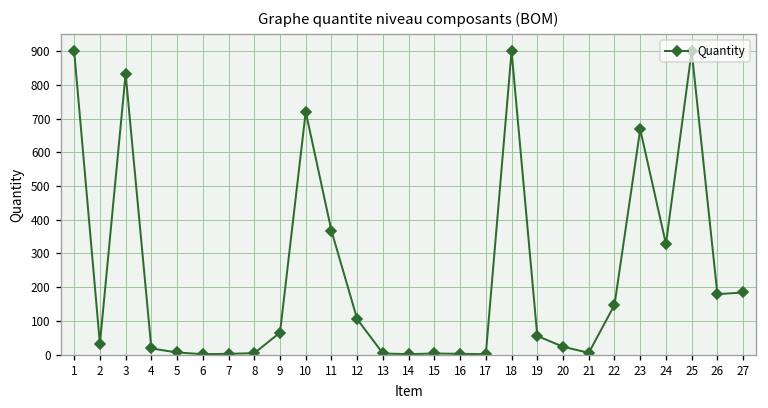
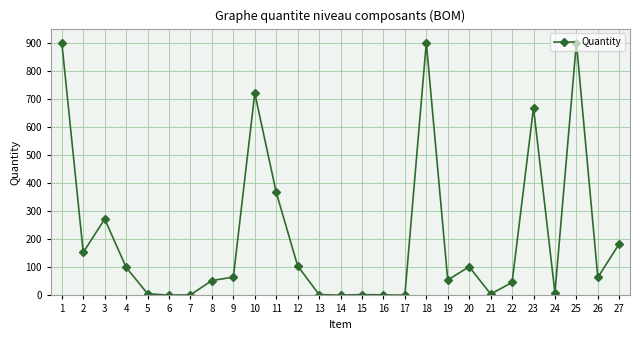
  {
    "1": 900,
-   "2": 30,
-   "3": 830,
-   "4": 20,
+   "2": 150,
+   "3": 270,
+   "4": 100,
    "5": 10,
    "6": 0,
    "7": 0,
-   "8": 0,
+   "8": 50,
    "9": 70,
    "10": 720,
    "11": 370,
    "12": 110,
    "13": 0,
    "14": 0,
    "15": 0,
    "16": 0,
    "17": 0,
    "18": 900,
    "19": 60,
-   "20": 20,
+   "20": 100,
    "21": 10,
-   "22": 150,
+   "22": 50,
    "23": 670,
-   "24": 330,
-   "26": 180,
+   "24": 10,
+   "26": 60,
    "27": 180
  }
